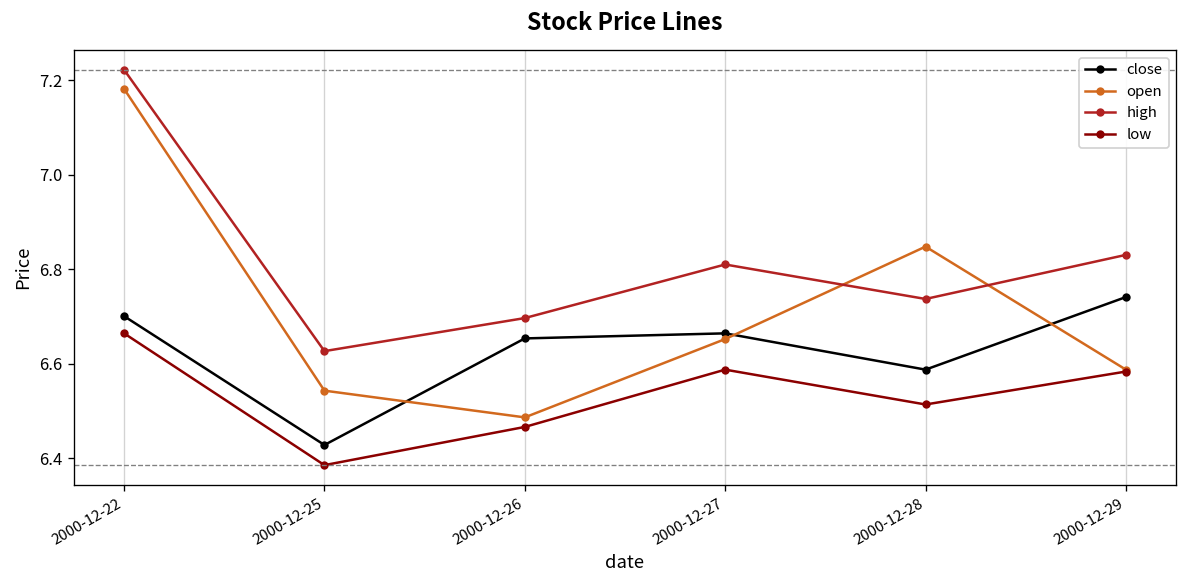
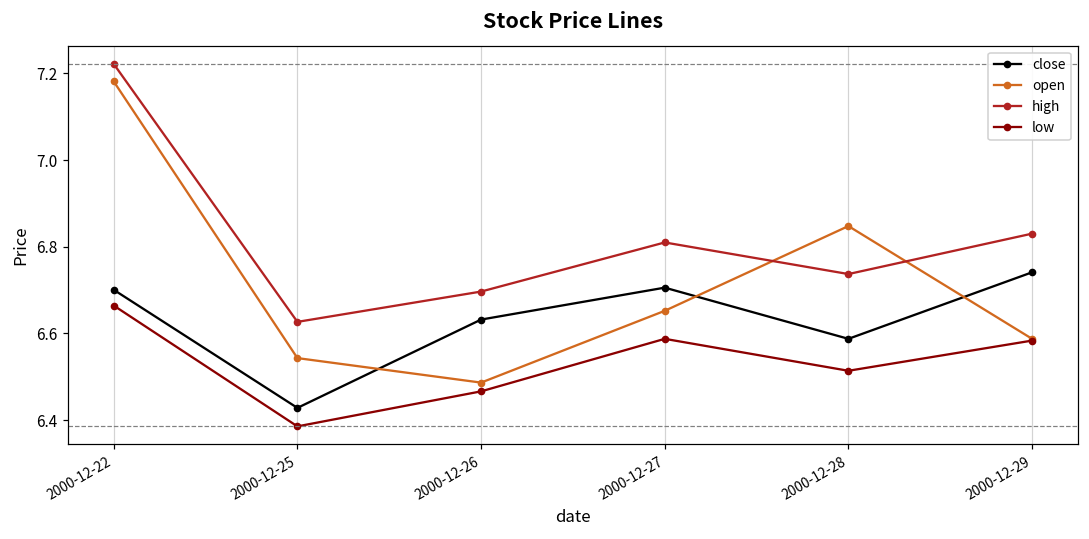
  {
    "close": {
      "2000-12-22": 6.70,
      "2000-12-25": 6.43,
-     "2000-12-26": 6.65,
-     "2000-12-27": 6.66,
+     "2000-12-26": 6.63,
+     "2000-12-27": 6.71,
      "2000-12-28": 6.59,
      "2000-12-29": 6.74
    },
    "open": {
      "2000-12-22": 7.18,
      "2000-12-25": 6.54,
      "2000-12-26": 6.49,
      "2000-12-27": 6.65,
      "2000-12-28": 6.85
    },
    "high": {
      "2000-12-22": 7.22,
      "2000-12-25": 6.63,
      "2000-12-26": 6.70,
      "2000-12-27": 6.81,
      "2000-12-28": 6.74,
      "2000-12-29": 6.83
    },
    "low": {
      "2000-12-22": 6.66,
      "2000-12-25": 6.39,
      "2000-12-26": 6.47,
      "2000-12-27": 6.59,
      "2000-12-28": 6.51
    }
  }
